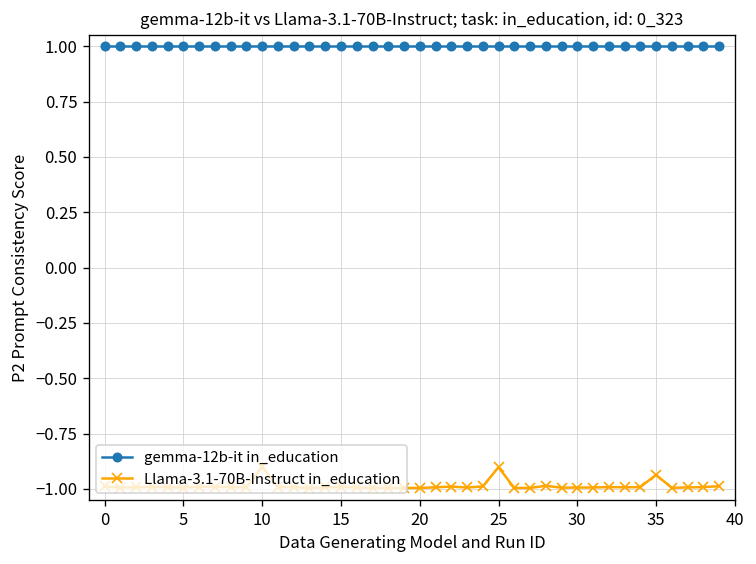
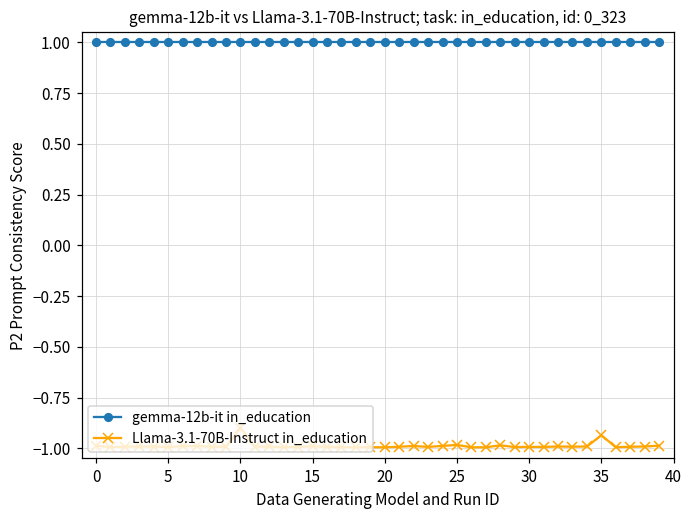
  {
    "gemma-12b-it in_education": {
      "0": 1.00,
      "5": 1.00,
      "10": 1.00,
      "15": 1.00,
      "20": 1.00,
      "25": 1.00,
      "30": 1.00,
      "35": 1.00
    },
    "Llama-3.1-70B-Instruct in_education": {
      "20": -1.00,
-     "25": -0.90,
+     "25": -0.98,
      "30": -0.99,
      "35": -0.94
    }
  }
